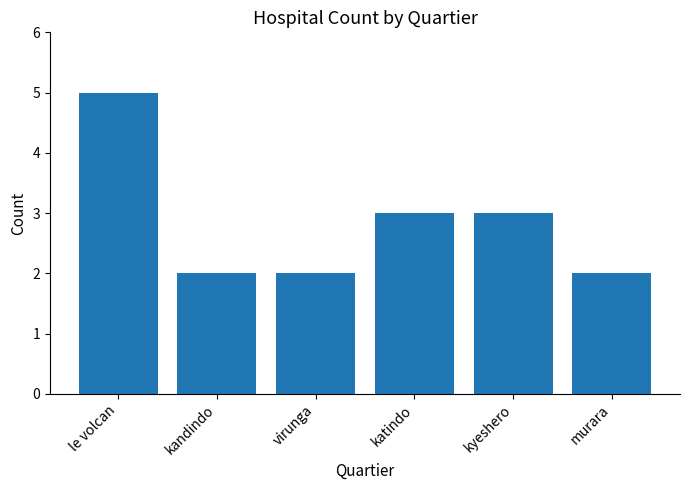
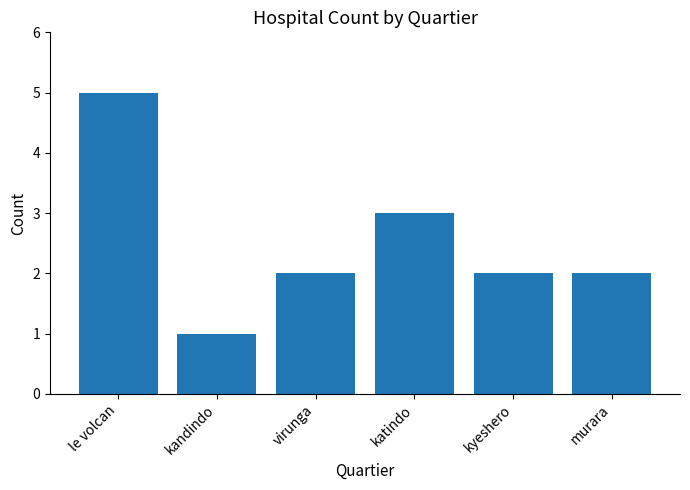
  {
    "le volcan": 5,
-   "kandindo": 2,
+   "kandindo": 1,
    "virunga": 2,
    "katindo": 3,
-   "kyeshero": 3,
+   "kyeshero": 2,
    "murara": 2
  }
